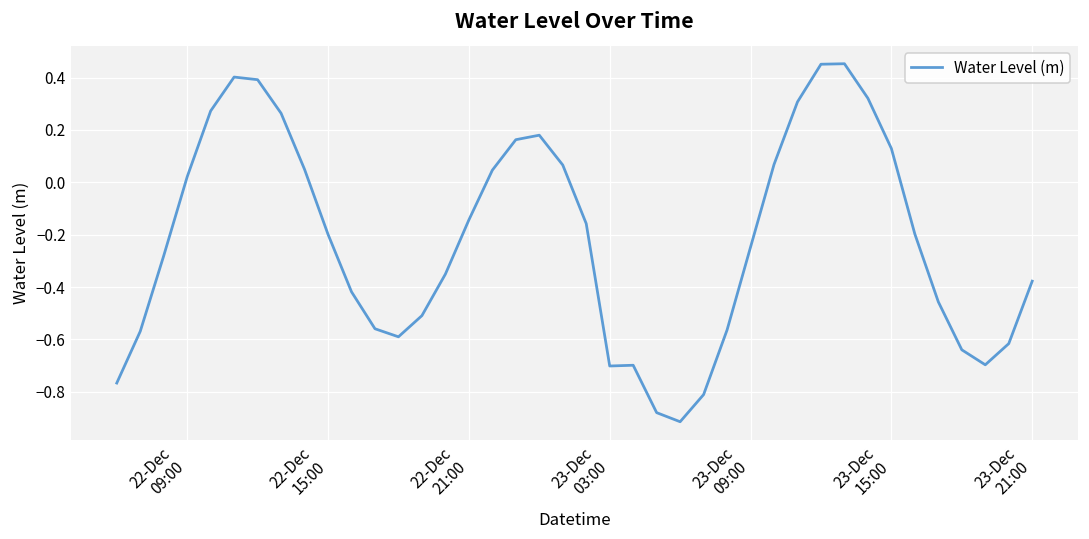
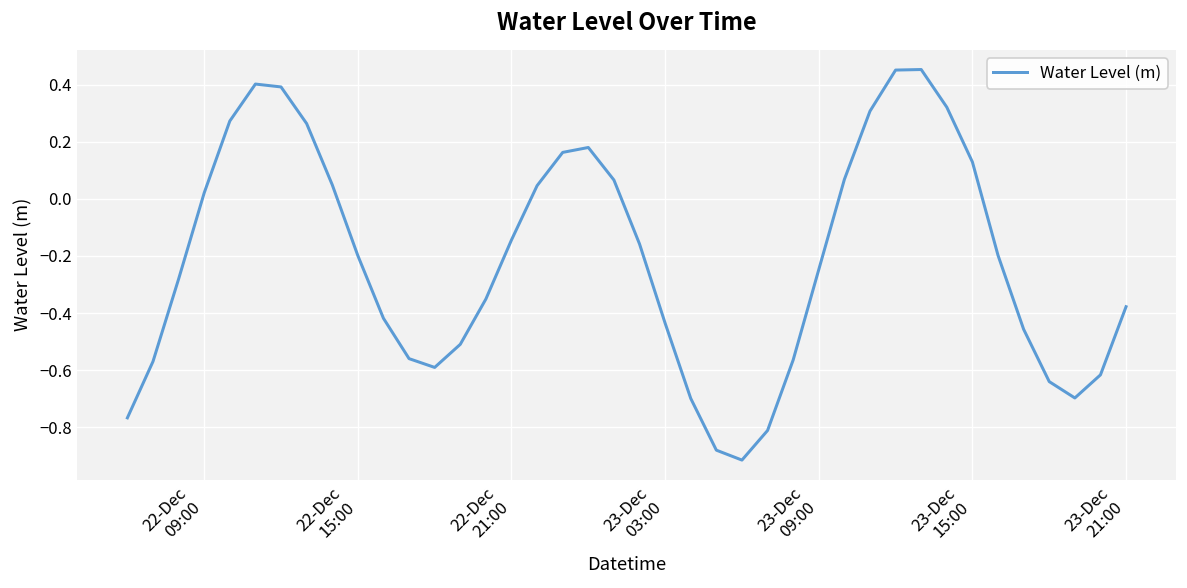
  {
    "22-Dec 09:00": 0.02,
    "22-Dec 15:00": -0.20,
    "22-Dec 21:00": -0.14,
-   "23-Dec 03:00": -0.70,
+   "23-Dec 03:00": -0.44,
    "23-Dec 09:00": -0.25,
    "23-Dec 15:00": 0.13,
    "23-Dec 21:00": -0.38
  }
